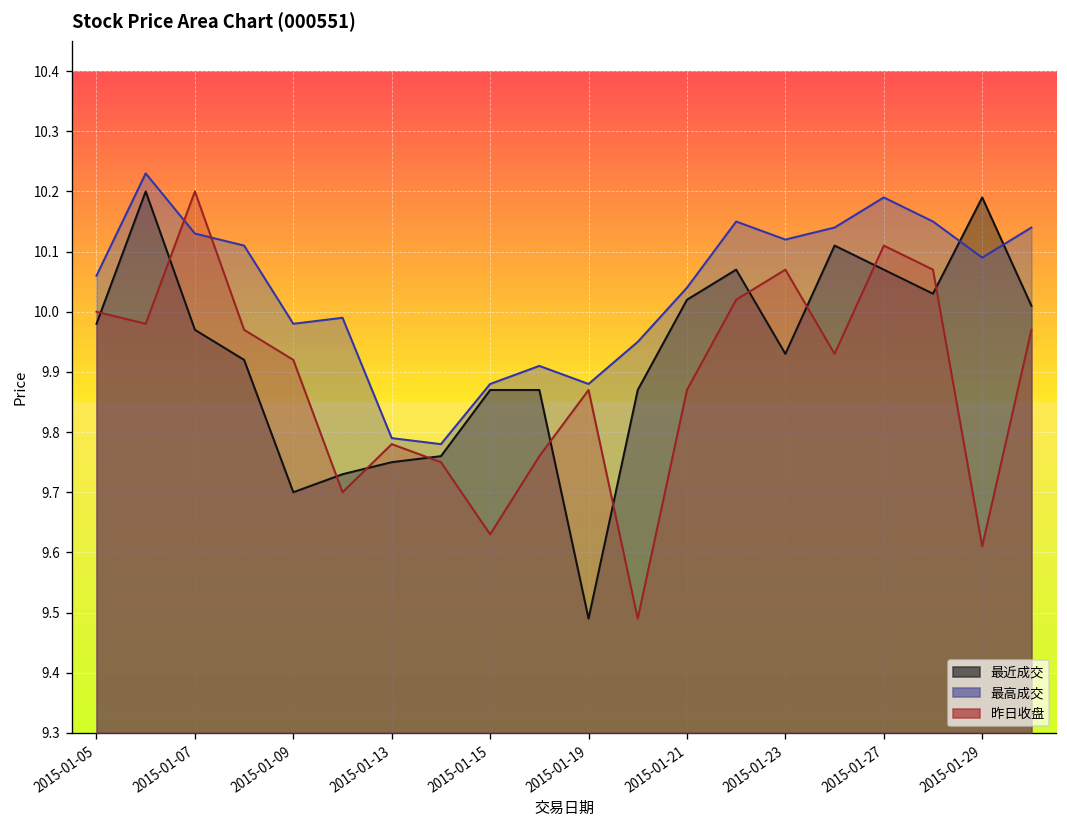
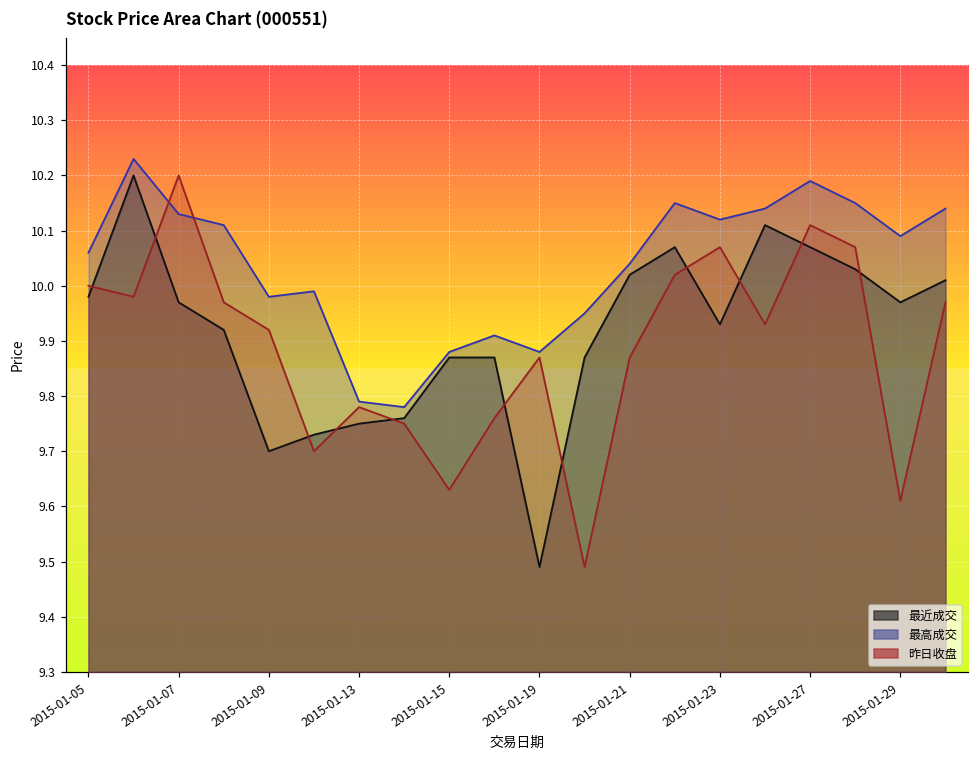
  {
    "最近成交": {
      "2015-01-05": 9.98,
      "2015-01-07": 9.97,
      "2015-01-09": 9.70,
      "2015-01-13": 9.75,
      "2015-01-15": 9.87,
      "2015-01-19": 9.49,
      "2015-01-21": 10.02,
      "2015-01-23": 9.93,
      "2015-01-27": 10.07,
-     "2015-01-29": 10.19
+     "2015-01-29": 9.97
    },
    "最高成交": {
      "2015-01-05": 10.06,
      "2015-01-07": 10.13,
      "2015-01-09": 9.98,
      "2015-01-13": 9.79,
      "2015-01-15": 9.88,
      "2015-01-19": 9.88,
      "2015-01-21": 10.04,
      "2015-01-23": 10.12,
      "2015-01-27": 10.19,
      "2015-01-29": 10.09
    },
    "昨日收盘": {
      "2015-01-05": 10.00,
      "2015-01-07": 10.20,
      "2015-01-09": 9.92,
      "2015-01-13": 9.78,
      "2015-01-15": 9.63,
      "2015-01-19": 9.87,
      "2015-01-21": 9.87,
      "2015-01-23": 10.07,
      "2015-01-27": 10.11,
      "2015-01-29": 9.61
    }
  }
